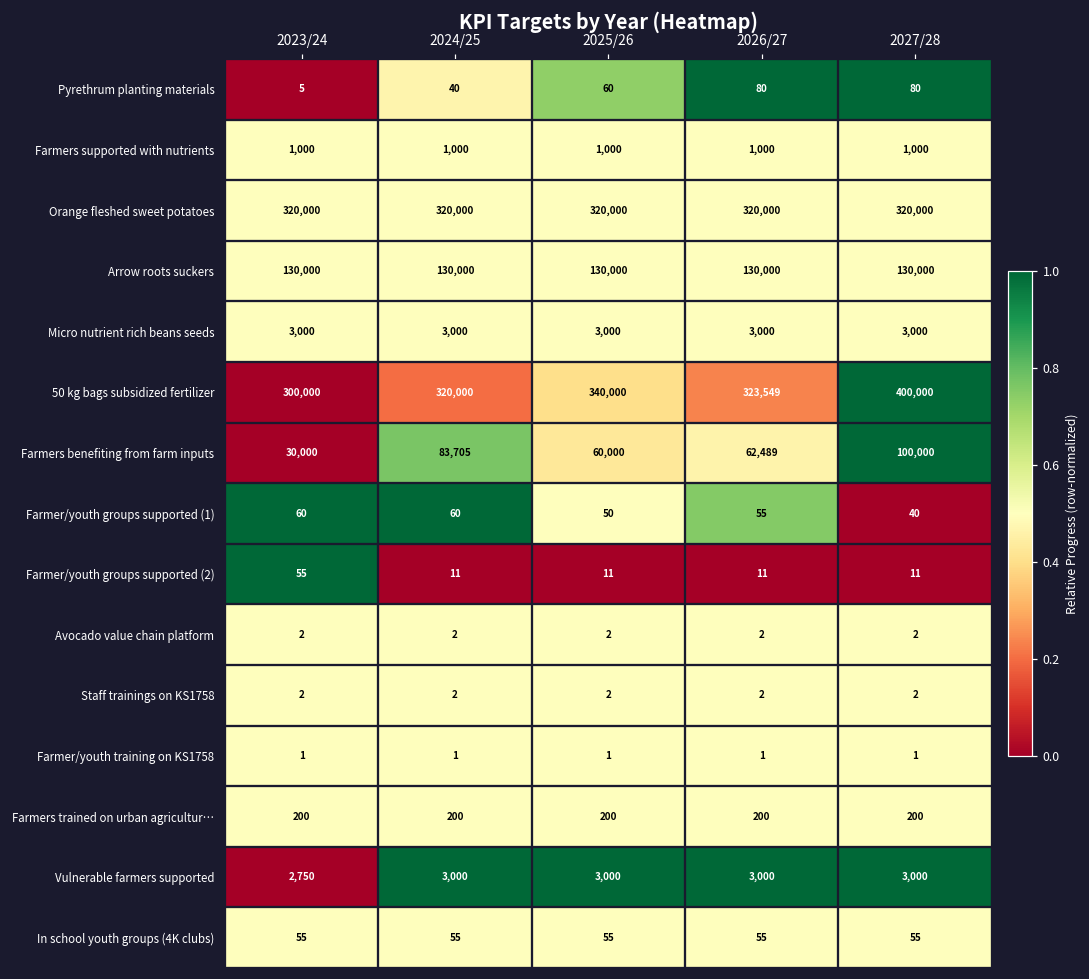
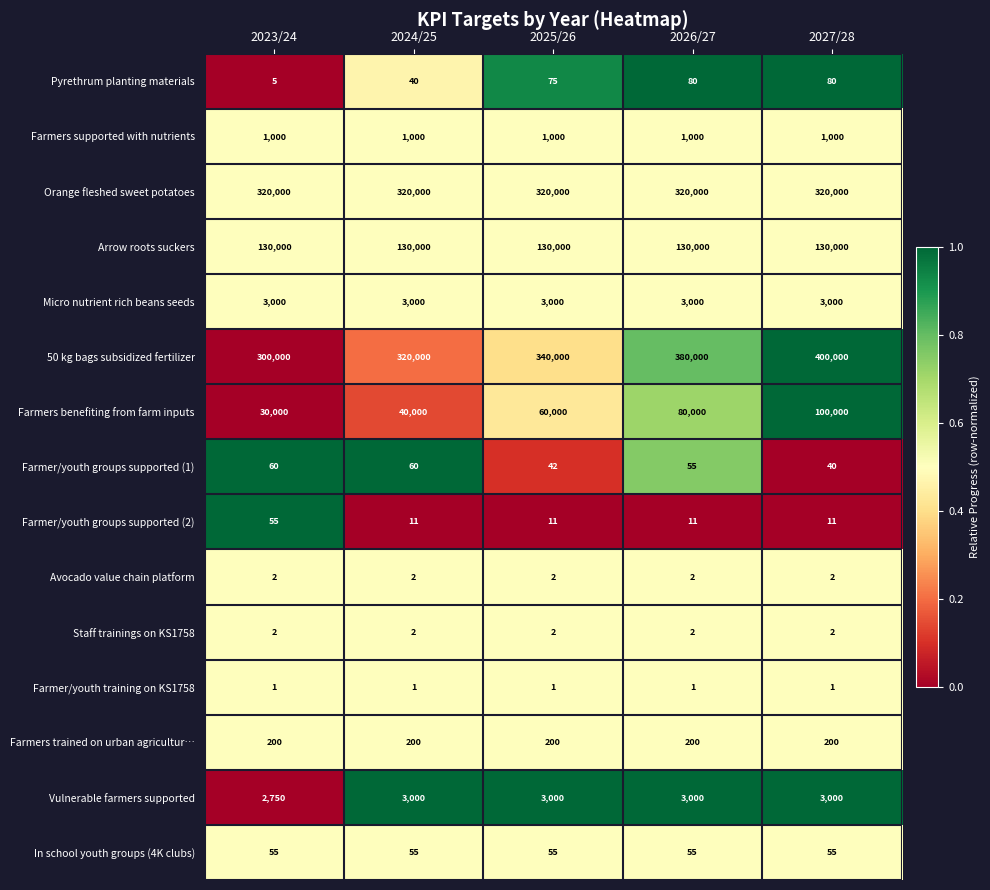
  {
    "Pyrethrum planting materials": {
      "2023/24": "5",
      "2024/25": "40",
-     "2025/26": "60",
+     "2025/26": "75",
      "2026/27": "80",
      "2027/28": "80"
    },
    "Farmers supported with nutrients": {
      "2023/24": "1,000",
      "2024/25": "1,000",
      "2025/26": "1,000",
      "2026/27": "1,000",
      "2027/28": "1,000"
    },
    "Orange fleshed sweet potatoes": {
      "2023/24": "320,000",
      "2024/25": "320,000",
      "2025/26": "320,000",
      "2026/27": "320,000",
      "2027/28": "320,000"
    },
    "Arrow roots suckers": {
      "2023/24": "130,000",
      "2024/25": "130,000",
      "2025/26": "130,000",
      "2026/27": "130,000",
      "2027/28": "130,000"
    },
    "Micro nutrient rich beans seeds": {
      "2023/24": "3,000",
      "2024/25": "3,000",
      "2025/26": "3,000",
      "2026/27": "3,000",
      "2027/28": "3,000"
    },
    "50 kg bags subsidized fertilizer": {
      "2023/24": "300,000",
      "2024/25": "320,000",
      "2025/26": "340,000",
-     "2026/27": "323,549",
+     "2026/27": "380,000",
      "2027/28": "400,000"
    },
    "Farmers benefiting from farm inputs": {
      "2023/24": "30,000",
-     "2024/25": "83,705",
+     "2024/25": "40,000",
      "2025/26": "60,000",
-     "2026/27": "62,489",
+     "2026/27": "80,000",
      "2027/28": "100,000"
    },
    "Farmer/youth groups supported (1)": {
      "2023/24": "60",
      "2024/25": "60",
-     "2025/26": "50",
+     "2025/26": "42",
      "2026/27": "55",
      "2027/28": "40"
    },
    "Farmer/youth groups supported (2)": {
      "2023/24": "55",
      "2024/25": "11",
      "2025/26": "11",
      "2026/27": "11",
      "2027/28": "11"
    },
    "Avocado value chain platform": {
      "2023/24": "2",
      "2024/25": "2",
      "2025/26": "2",
      "2026/27": "2",
      "2027/28": "2"
    },
    "Staff trainings on KS1758": {
      "2023/24": "2",
      "2024/25": "2",
      "2025/26": "2",
      "2026/27": "2",
      "2027/28": "2"
    },
    "Farmer/youth training on KS1758": {
      "2023/24": "1",
      "2024/25": "1",
      "2025/26": "1",
      "2026/27": "1",
      "2027/28": "1"
    },
    "Farmers trained on urban agricultur…": {
      "2023/24": "200",
      "2024/25": "200",
      "2025/26": "200",
      "2026/27": "200",
      "2027/28": "200"
    },
    "Vulnerable farmers supported": {
      "2023/24": "2,750",
      "2024/25": "3,000",
      "2025/26": "3,000",
      "2026/27": "3,000",
      "2027/28": "3,000"
    },
    "In school youth groups (4K clubs)": {
      "2023/24": "55",
      "2024/25": "55",
      "2025/26": "55",
      "2026/27": "55",
      "2027/28": "55"
    }
  }
